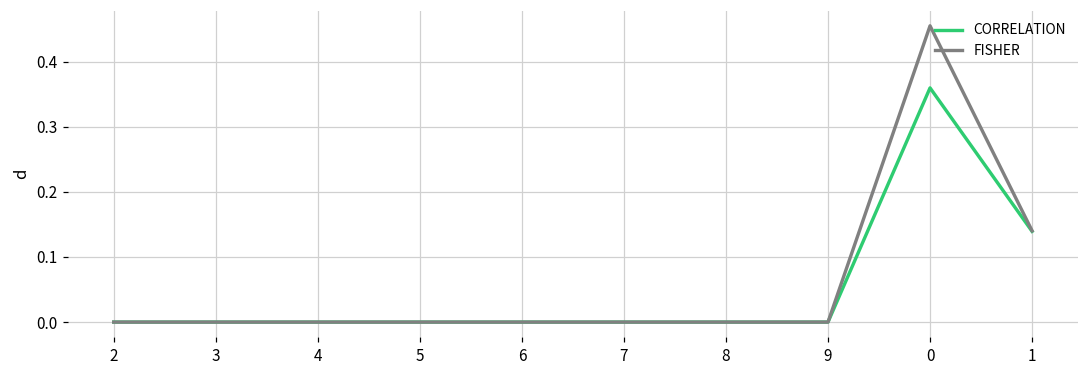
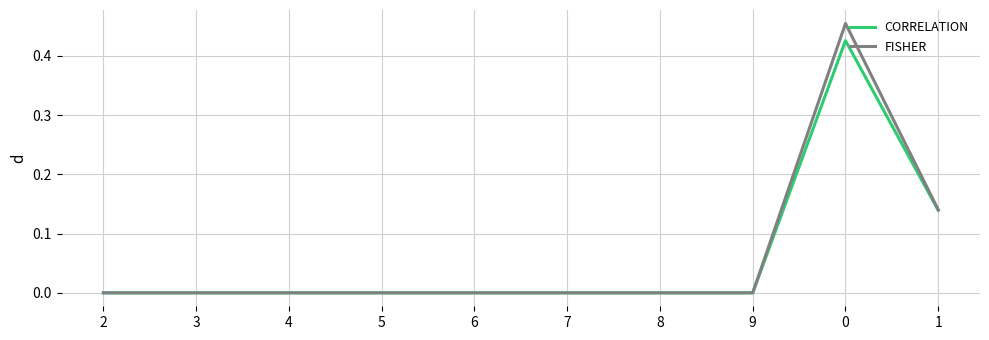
  {
    "CORRELATION": {
-     "0": 0.36
+     "0": 0.43
    },
    "FISHER": {
      "0": 0.45
    }
  }
